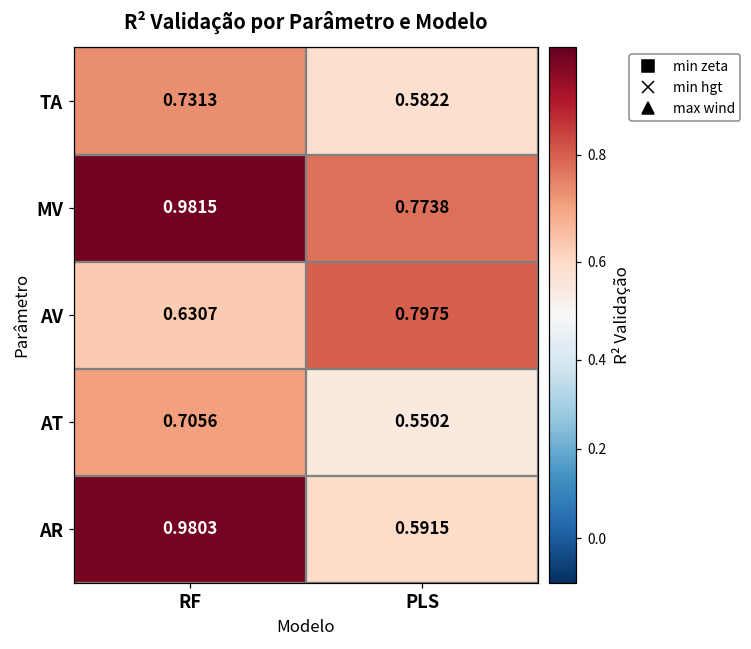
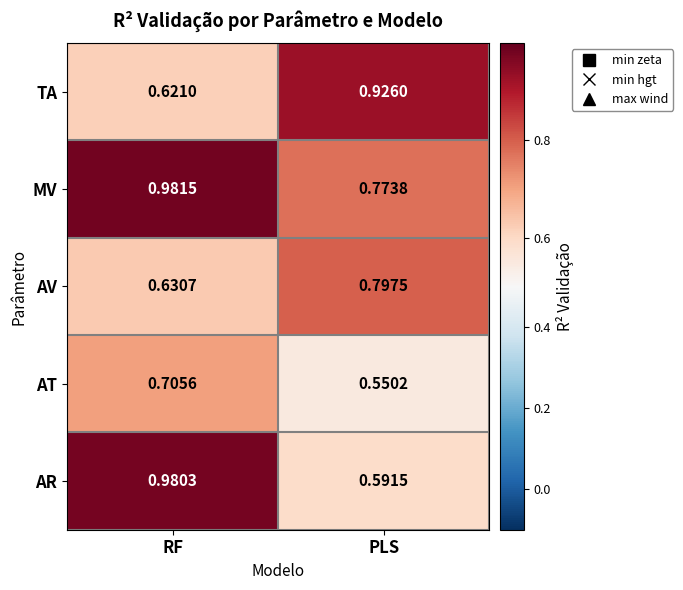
  {
    "TA": {
-     "RF": 0.7313,
-     "PLS": 0.5822
+     "RF": 0.6210,
+     "PLS": 0.9260
    },
    "MV": {
      "RF": 0.9815,
      "PLS": 0.7738
    },
    "AV": {
      "RF": 0.6307,
      "PLS": 0.7975
    },
    "AT": {
      "RF": 0.7056,
      "PLS": 0.5502
    },
    "AR": {
      "RF": 0.9803,
      "PLS": 0.5915
    }
  }
